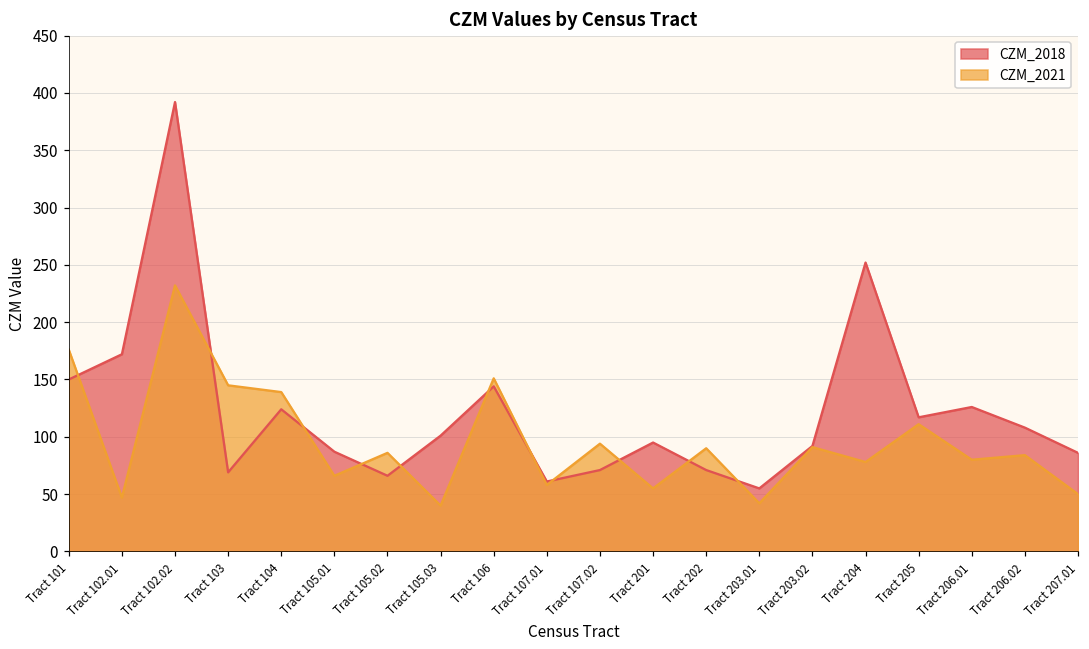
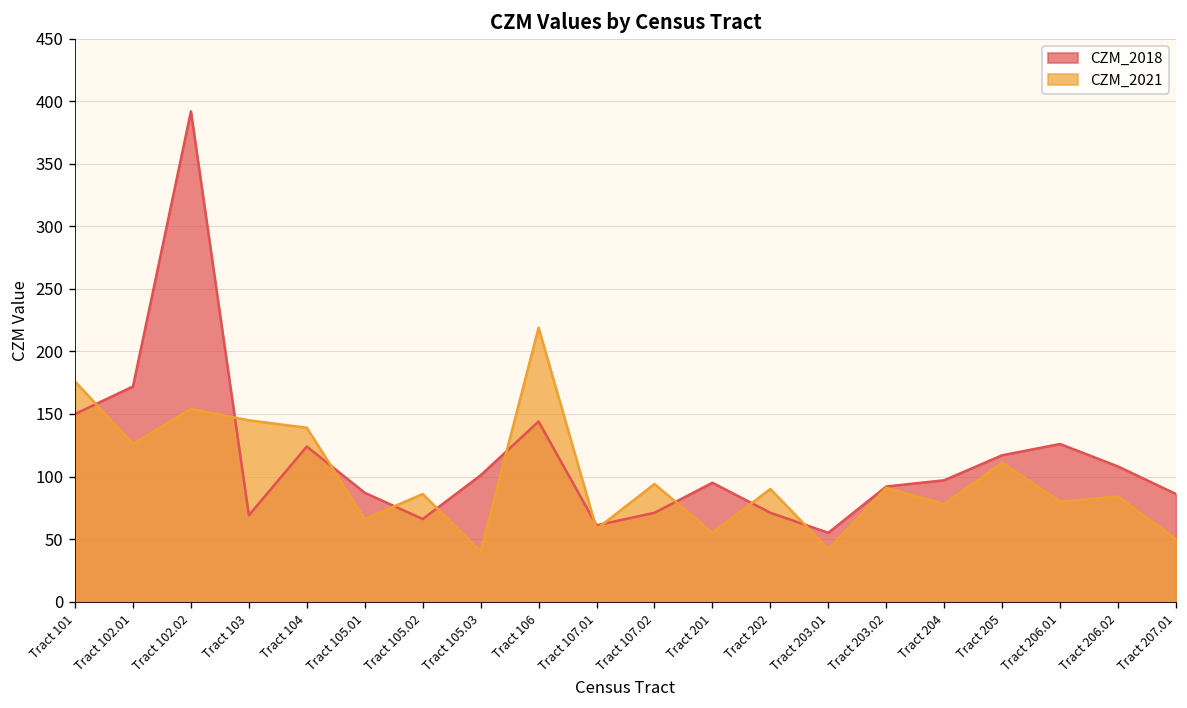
  {
    "CZM_2018": {
      "Tract 101": 150,
      "Tract 102.01": 172,
      "Tract 102.02": 392,
      "Tract 103": 69,
      "Tract 104": 124,
      "Tract 105.01": 87,
      "Tract 105.02": 66,
      "Tract 105.03": 101,
      "Tract 106": 144,
      "Tract 107.01": 61,
      "Tract 107.02": 71,
      "Tract 201": 95,
      "Tract 202": 71,
      "Tract 203.01": 55,
-     "Tract 204": 252,
+     "Tract 204": 97,
      "Tract 205": 117,
      "Tract 206.01": 126,
      "Tract 206.02": 108,
      "Tract 207.01": 86
    },
    "CZM_2021": {
      "Tract 101": 176,
-     "Tract 102.01": 47,
-     "Tract 102.02": 232,
+     "Tract 102.01": 126,
+     "Tract 102.02": 154,
      "Tract 103": 145,
      "Tract 104": 139,
      "Tract 105.01": 66,
      "Tract 105.02": 86,
      "Tract 105.03": 40,
-     "Tract 106": 151,
+     "Tract 106": 219,
      "Tract 107.01": 58,
      "Tract 107.02": 94,
      "Tract 201": 55,
      "Tract 202": 90,
      "Tract 203.01": 42,
      "Tract 204": 78,
      "Tract 205": 111,
      "Tract 206.01": 80,
      "Tract 206.02": 84,
      "Tract 207.01": 50
    }
  }
